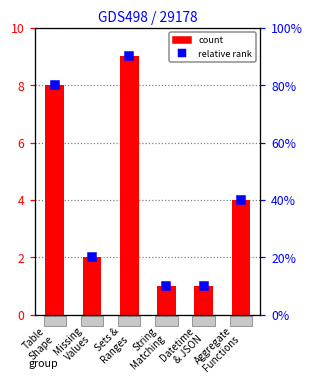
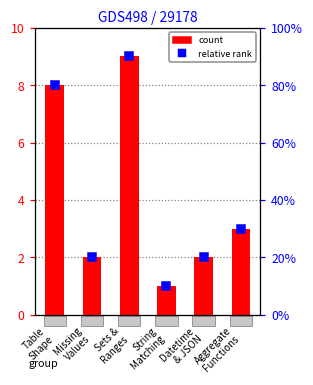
  {
    "count": {
      "Table Shape": 8,
      "Missing Values": 2,
      "Sets & Ranges": 9,
      "String Matching": 1,
-     "Datetime & JSON": 1,
-     "Aggregate Functions": 4
+     "Datetime & JSON": 2,
+     "Aggregate Functions": 3
    }
  }
